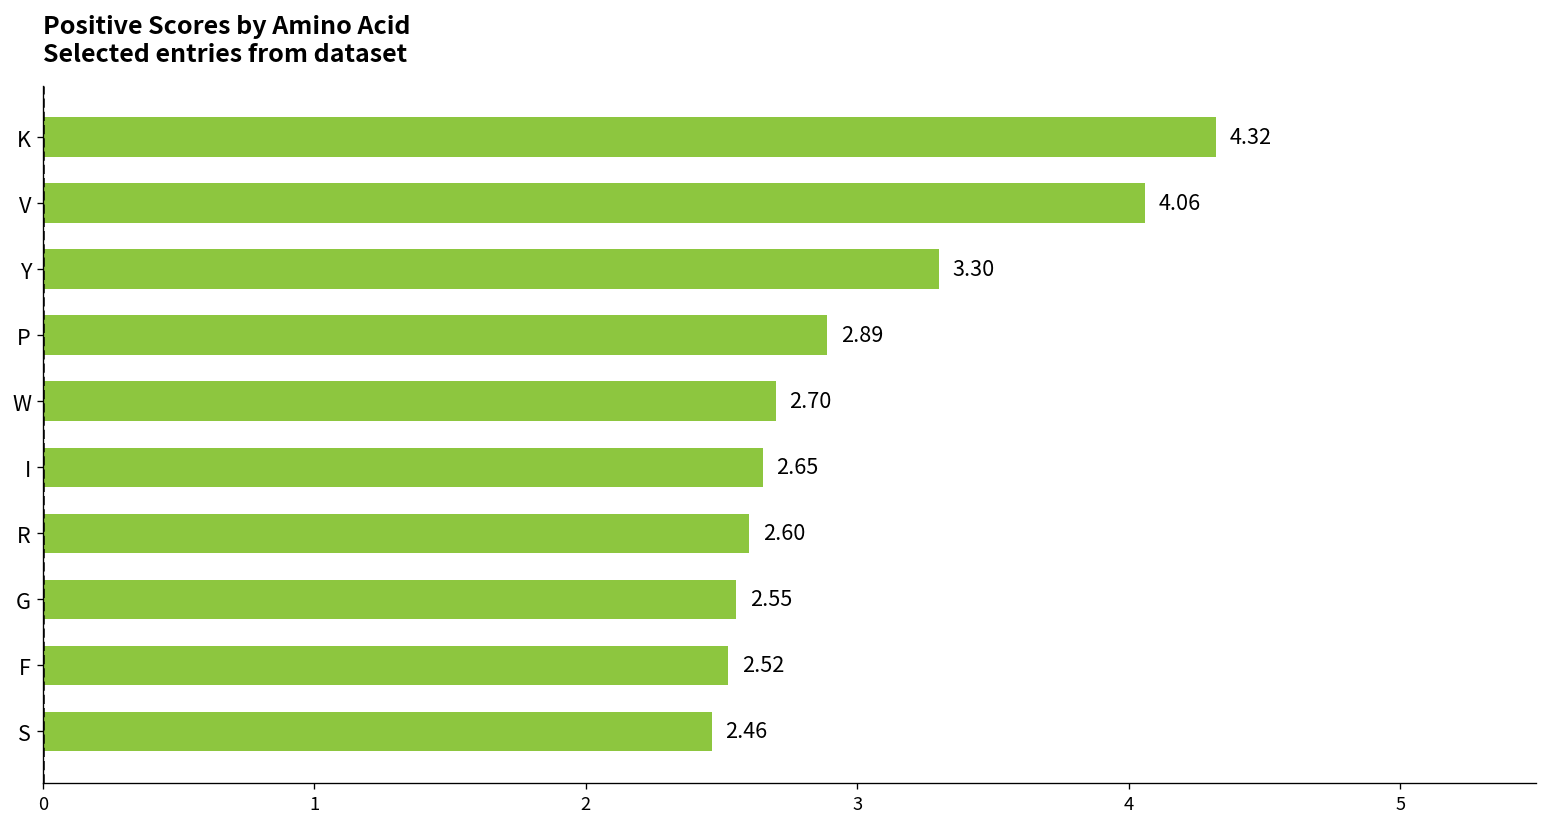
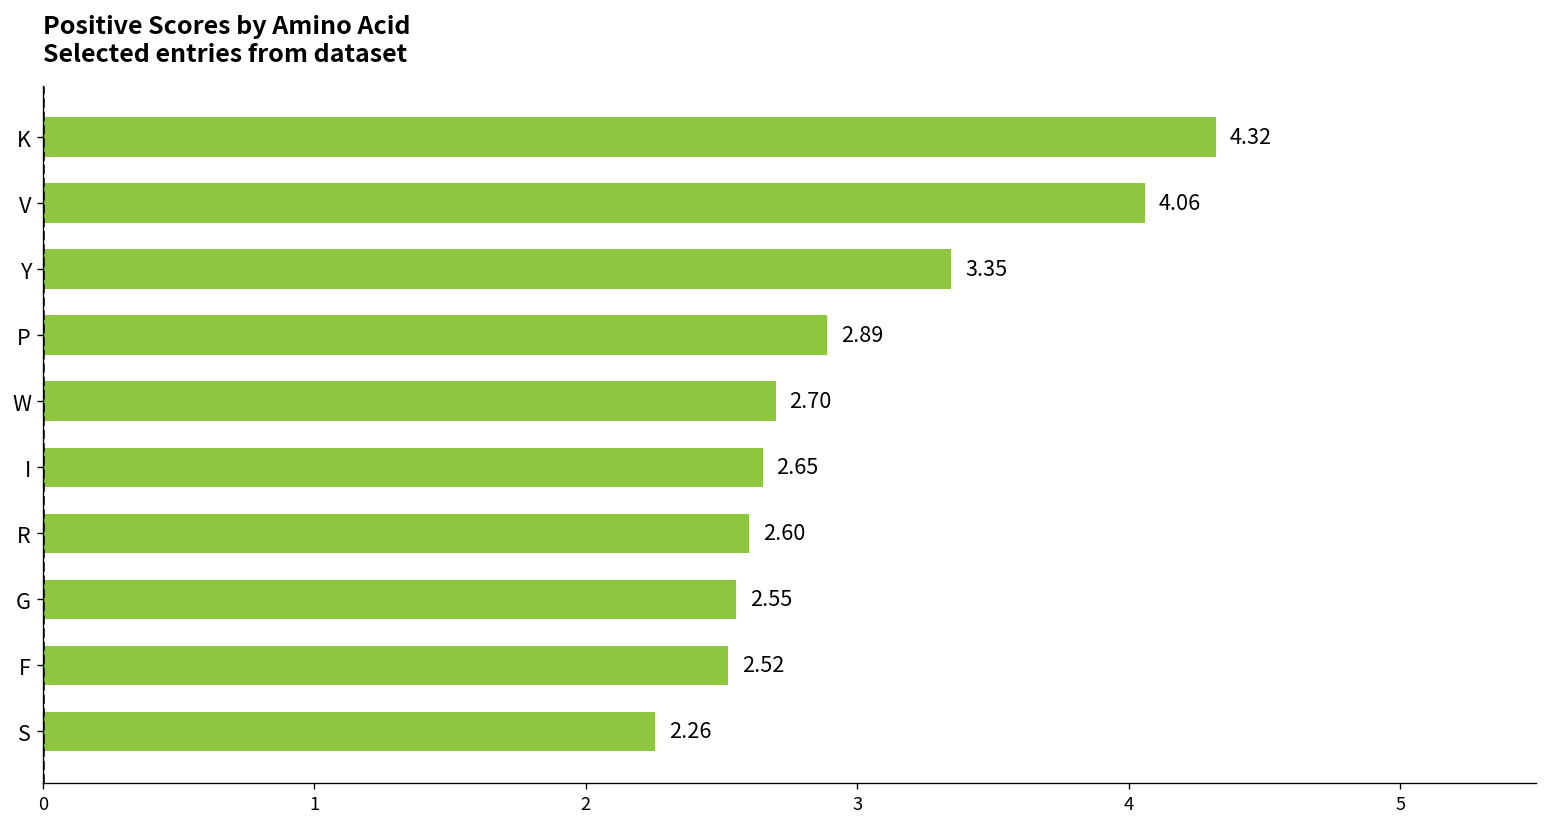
  {
    "K": 4.32,
    "V": 4.06,
-   "Y": 3.30,
+   "Y": 3.35,
    "P": 2.89,
    "W": 2.70,
    "I": 2.65,
    "R": 2.60,
    "G": 2.55,
    "F": 2.52,
-   "S": 2.46
+   "S": 2.26
  }
